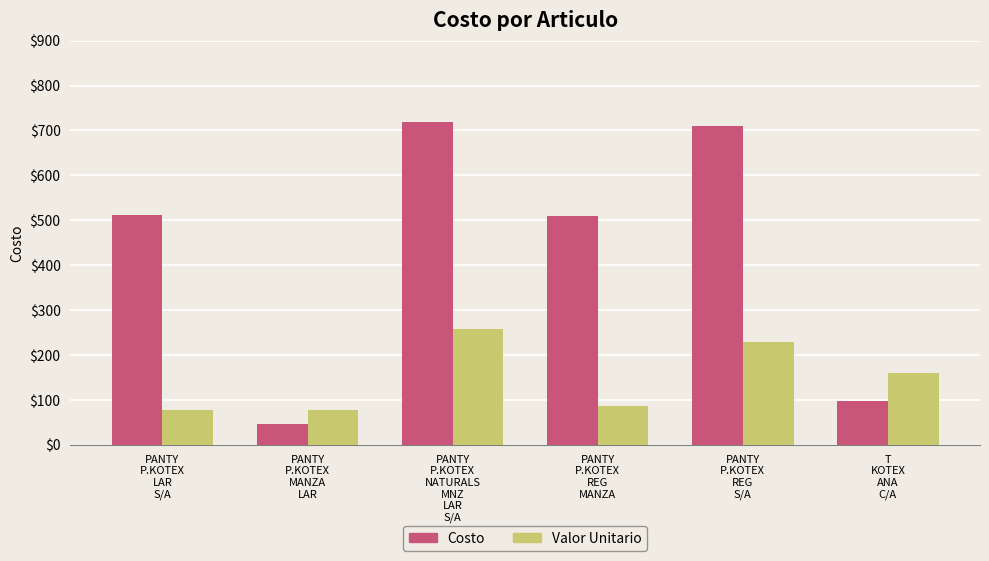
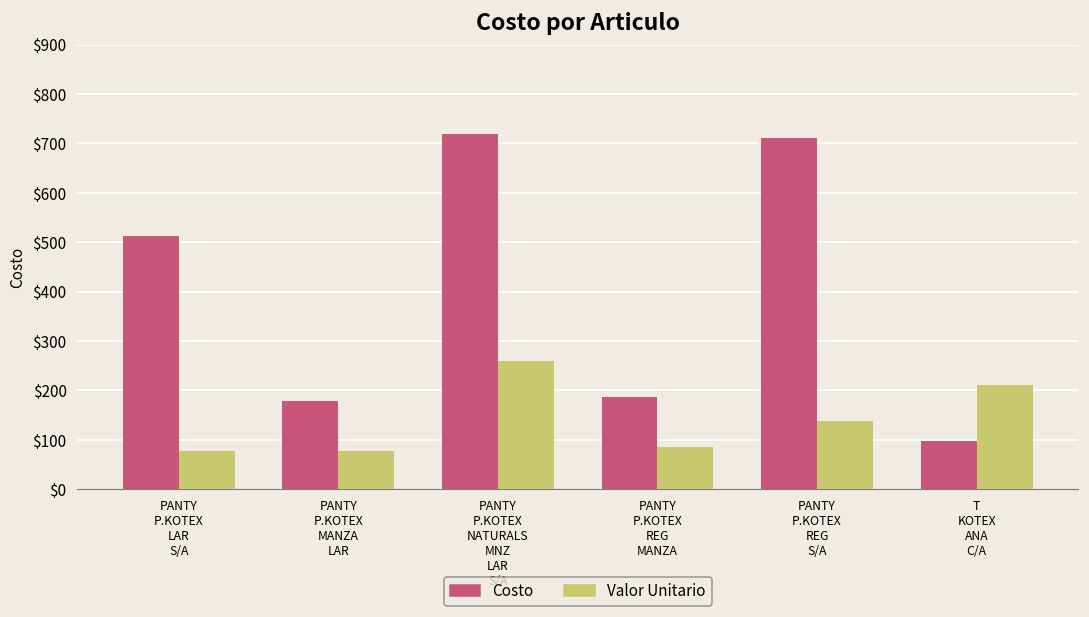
  {
    "Costo": {
      "PANTY P.KOTEX LAR S/A": "$510",
-     "PANTY P.KOTEX MANZA LAR": "$50",
+     "PANTY P.KOTEX MANZA LAR": "$180",
      "PANTY P.KOTEX NATURALS MNZ LAR S/A": "$720",
-     "PANTY P.KOTEX REG MANZA": "$510",
+     "PANTY P.KOTEX REG MANZA": "$190",
      "PANTY P.KOTEX REG S/A": "$710",
      "T KOTEX ANA C/A": "$100"
    },
    "Valor Unitario": {
      "PANTY P.KOTEX LAR S/A": "$80",
      "PANTY P.KOTEX MANZA LAR": "$80",
      "PANTY P.KOTEX NATURALS MNZ LAR S/A": "$260",
      "PANTY P.KOTEX REG MANZA": "$90",
-     "PANTY P.KOTEX REG S/A": "$230",
-     "T KOTEX ANA C/A": "$160"
+     "PANTY P.KOTEX REG S/A": "$140",
+     "T KOTEX ANA C/A": "$210"
    }
  }
